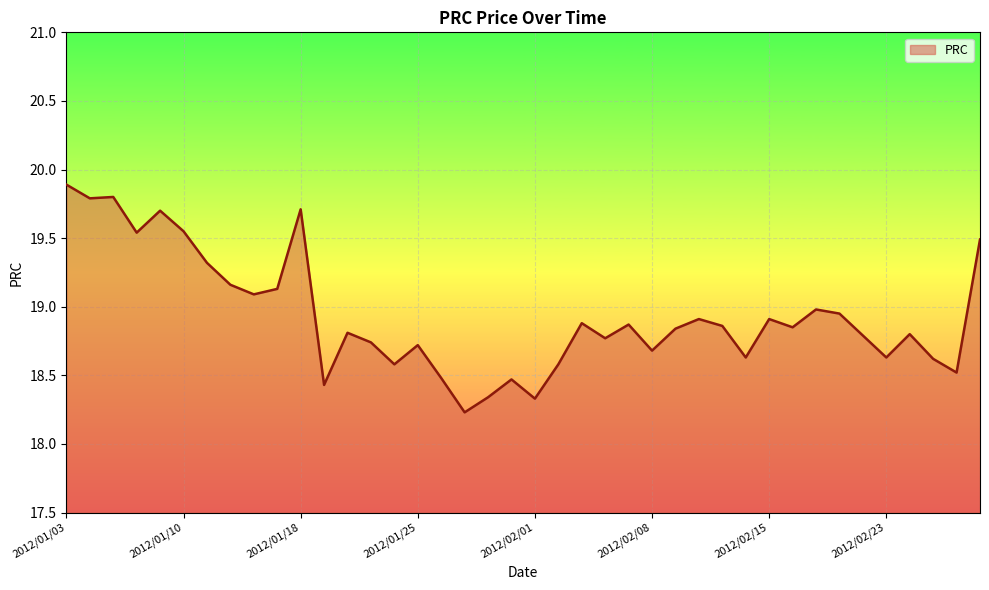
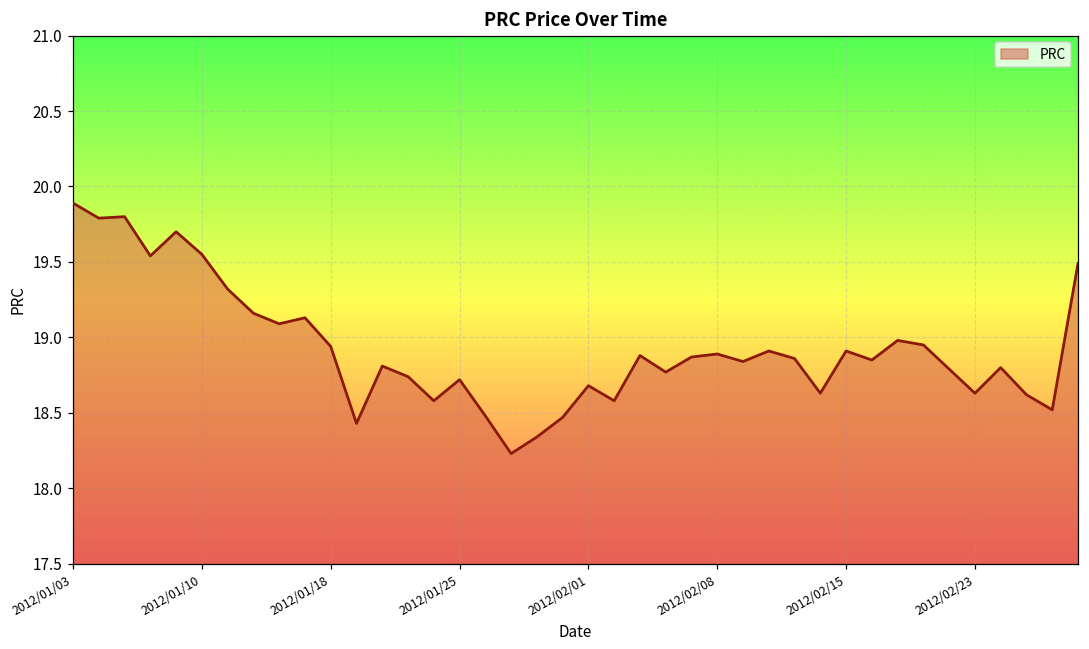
  {
    "2012/01/03": 19.89,
    "2012/01/10": 19.55,
-   "2012/01/18": 19.71,
+   "2012/01/18": 18.94,
    "2012/01/25": 18.72,
-   "2012/02/01": 18.33,
-   "2012/02/08": 18.68,
+   "2012/02/01": 18.68,
+   "2012/02/08": 18.89,
    "2012/02/15": 18.91,
    "2012/02/23": 18.63
  }
